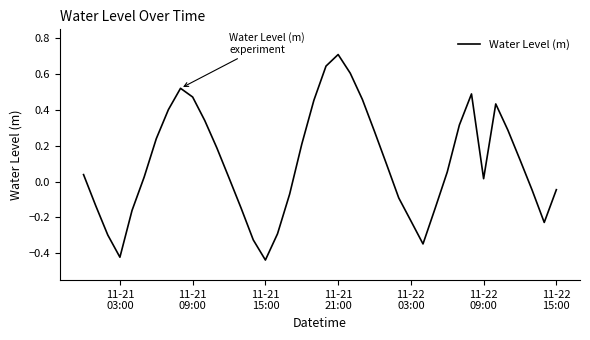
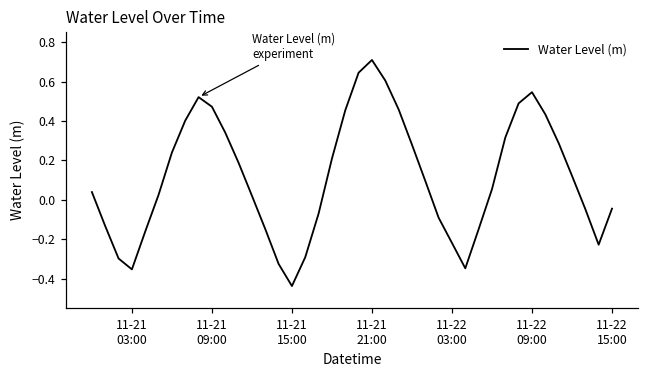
  {
-   "11-21 03:00": -0.42,
+   "11-21 03:00": -0.35,
    "11-21 09:00": 0.47,
    "11-21 15:00": -0.44,
    "11-21 21:00": 0.71,
    "11-22 03:00": -0.22,
-   "11-22 09:00": 0.02,
+   "11-22 09:00": 0.55,
    "11-22 15:00": -0.05
  }
